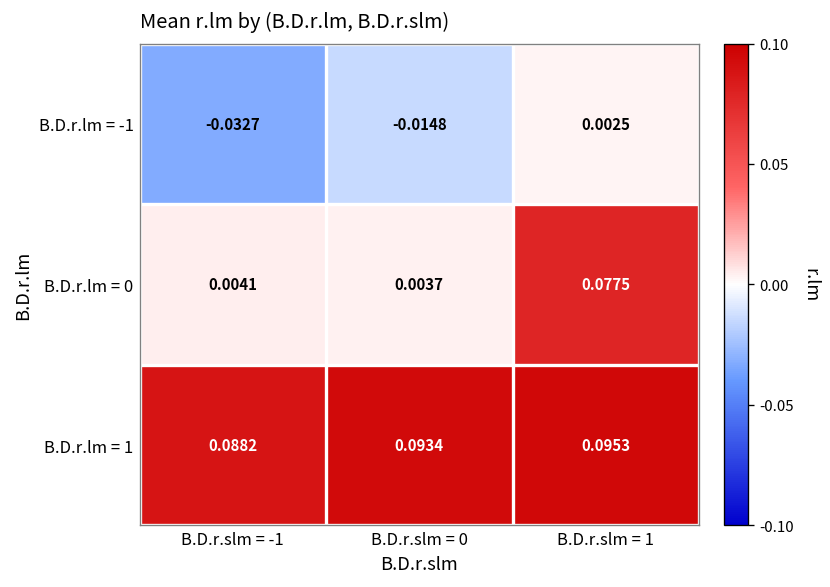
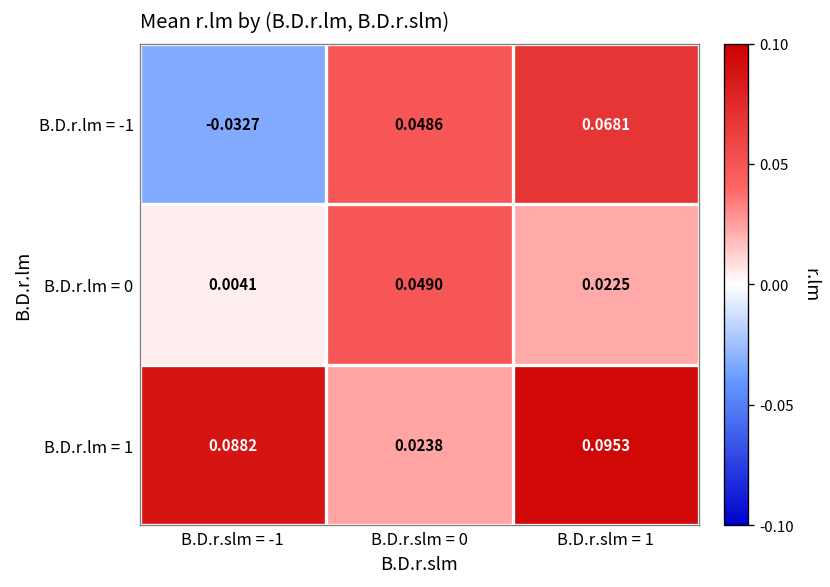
  {
    "B.D.r.lm = -1": {
      "B.D.r.slm = -1": -0.0327,
-     "B.D.r.slm = 0": -0.0148,
-     "B.D.r.slm = 1": 0.0025
+     "B.D.r.slm = 0": 0.0486,
+     "B.D.r.slm = 1": 0.0681
    },
    "B.D.r.lm = 0": {
      "B.D.r.slm = -1": 0.0041,
-     "B.D.r.slm = 0": 0.0037,
-     "B.D.r.slm = 1": 0.0775
+     "B.D.r.slm = 0": 0.0490,
+     "B.D.r.slm = 1": 0.0225
    },
    "B.D.r.lm = 1": {
      "B.D.r.slm = -1": 0.0882,
-     "B.D.r.slm = 0": 0.0934,
+     "B.D.r.slm = 0": 0.0238,
      "B.D.r.slm = 1": 0.0953
    }
  }
